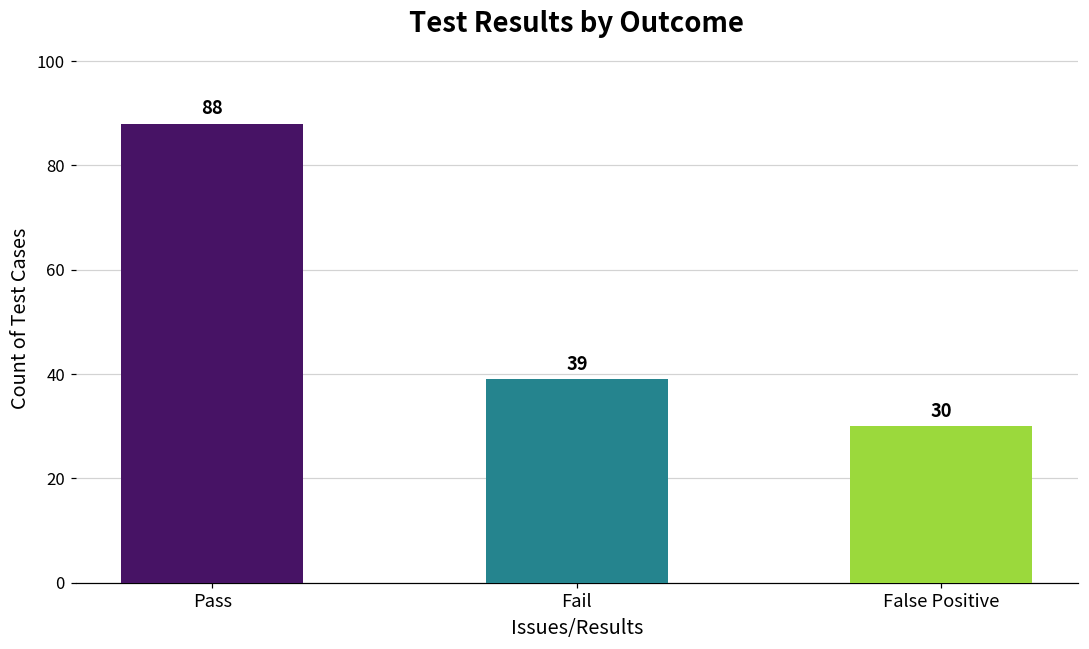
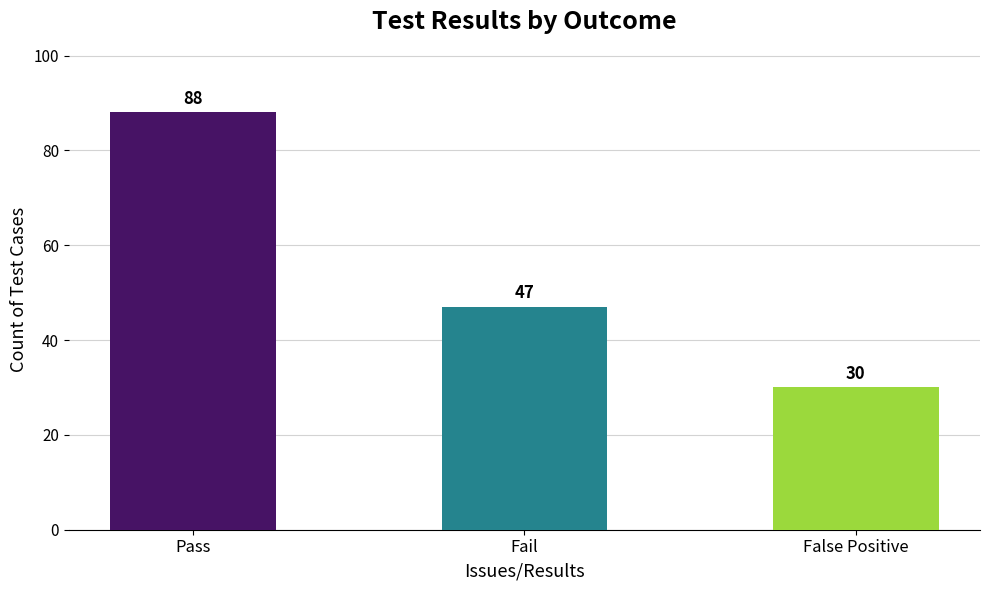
  {
    "Pass": 88,
-   "Fail": 39,
+   "Fail": 47,
    "False Positive": 30
  }
